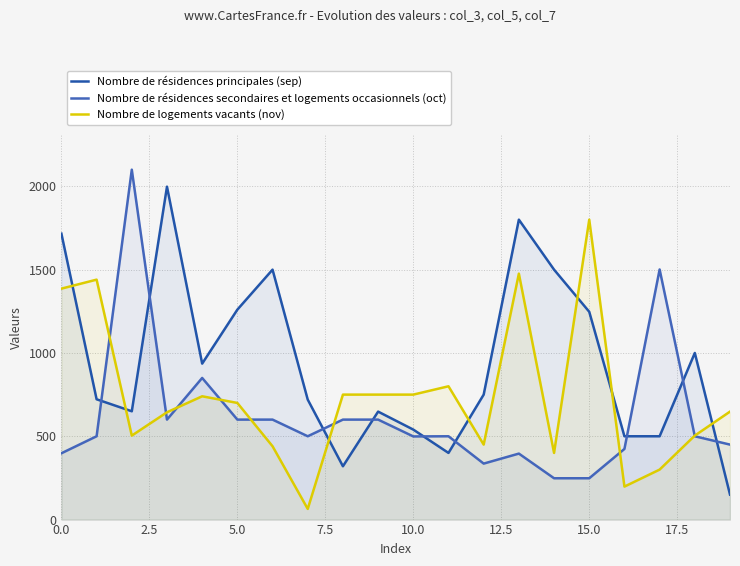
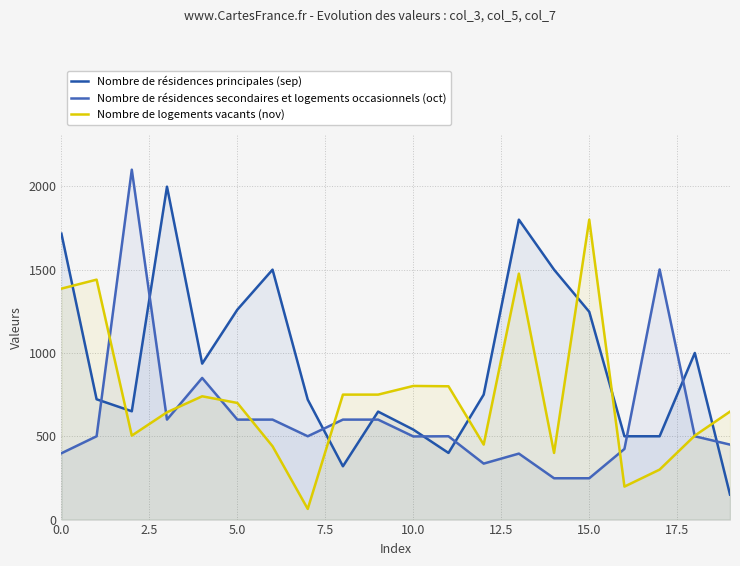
  {
    "Nombre de logements vacants (nov)": {
      "0.0": 1390,
      "5.0": 700,
-     "10.0": 750,
+     "10.0": 800,
      "15.0": 1800
    }
  }
